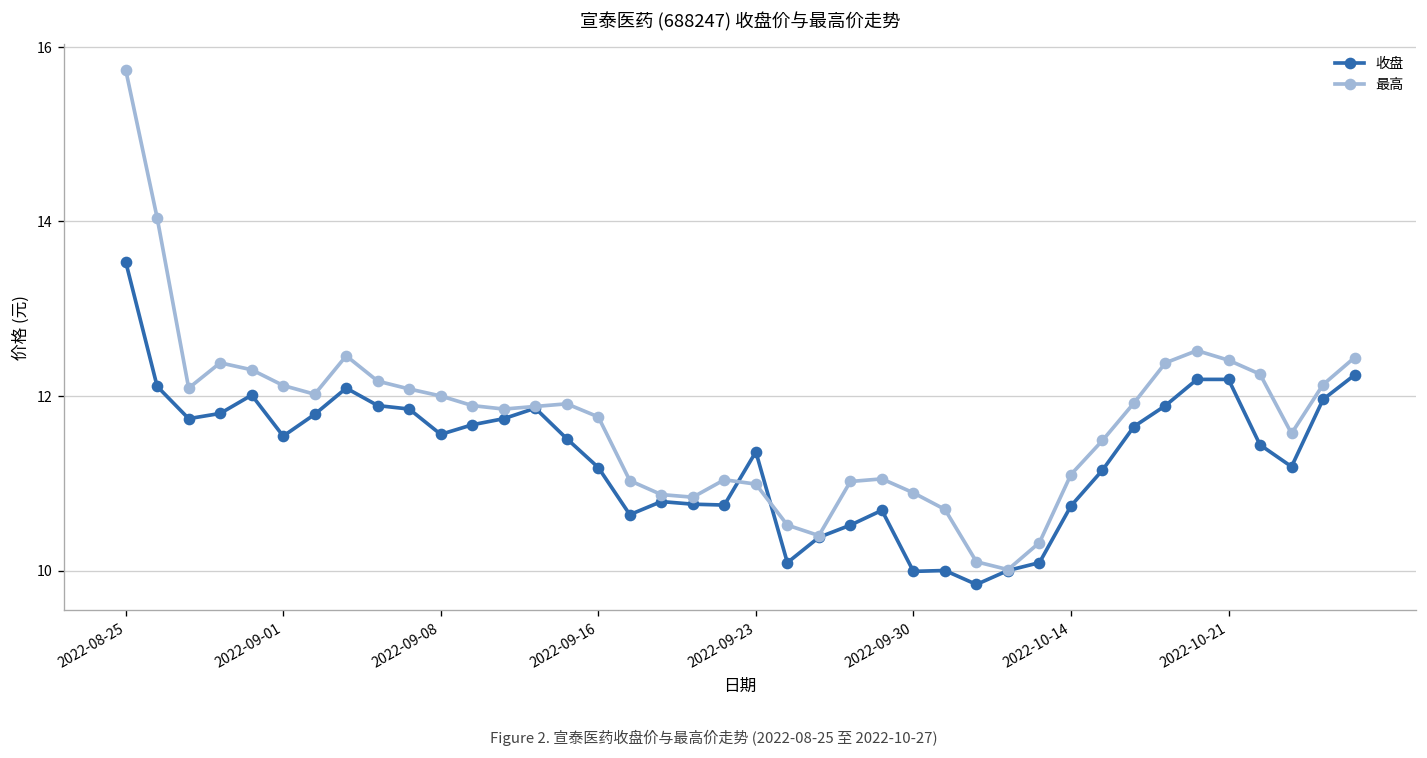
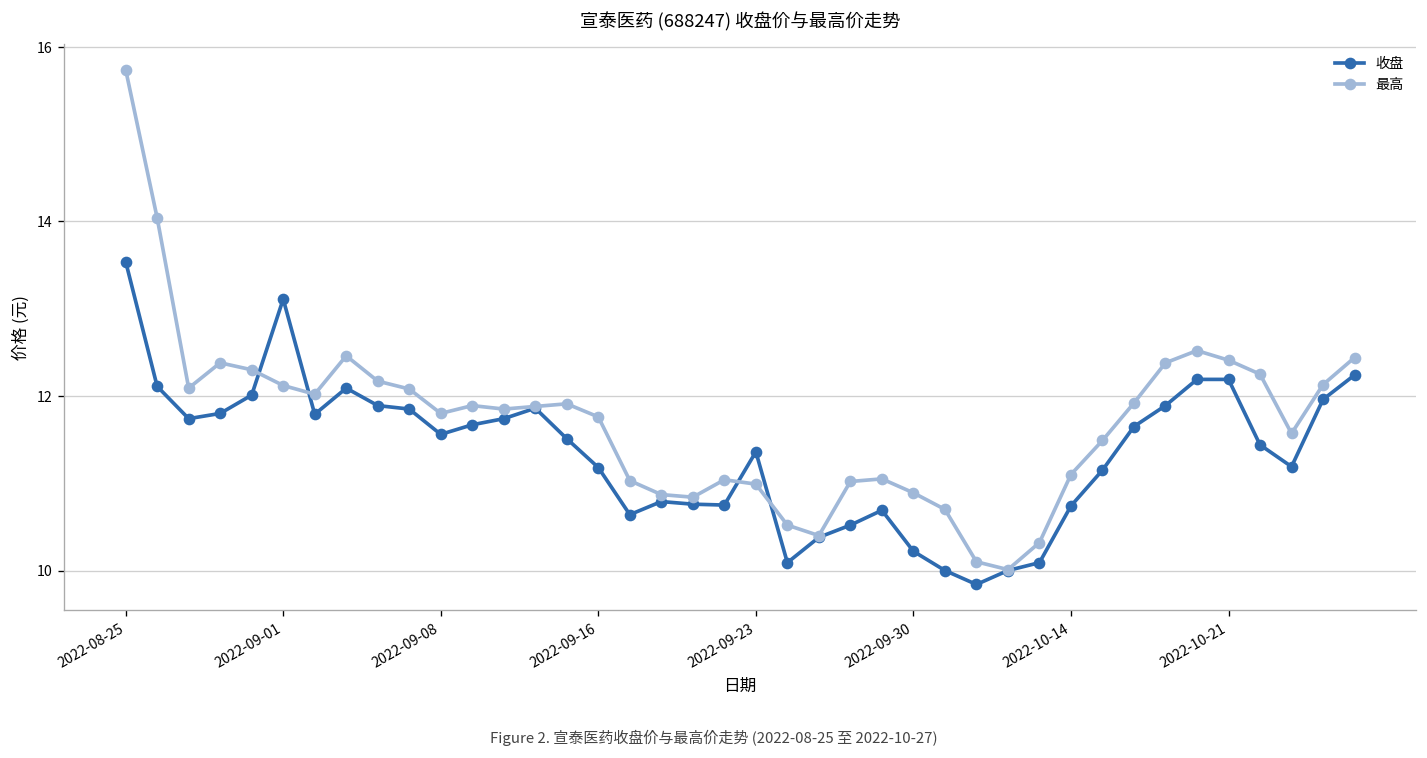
  {
    "收盘": {
      "2022-08-25": 13.5,
-     "2022-09-01": 11.5,
+     "2022-09-01": 13.1,
      "2022-09-08": 11.6,
      "2022-09-16": 11.2,
      "2022-09-23": 11.4,
-     "2022-09-30": 10.0,
+     "2022-09-30": 10.2,
      "2022-10-14": 10.7,
      "2022-10-21": 12.2
    },
    "最高": {
      "2022-08-25": 15.7,
      "2022-09-01": 12.1,
-     "2022-09-08": 12.0,
+     "2022-09-08": 11.8,
      "2022-09-16": 11.8,
      "2022-09-23": 11.0,
      "2022-09-30": 10.9,
      "2022-10-14": 11.1,
      "2022-10-21": 12.4
    }
  }
